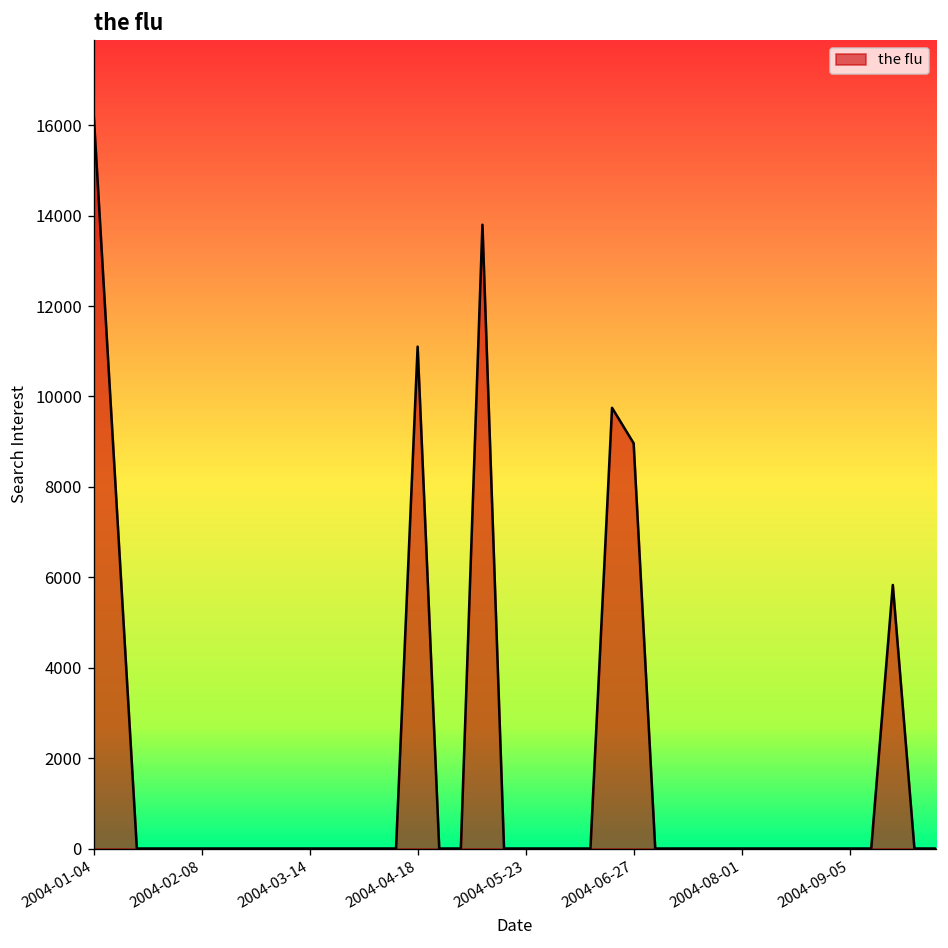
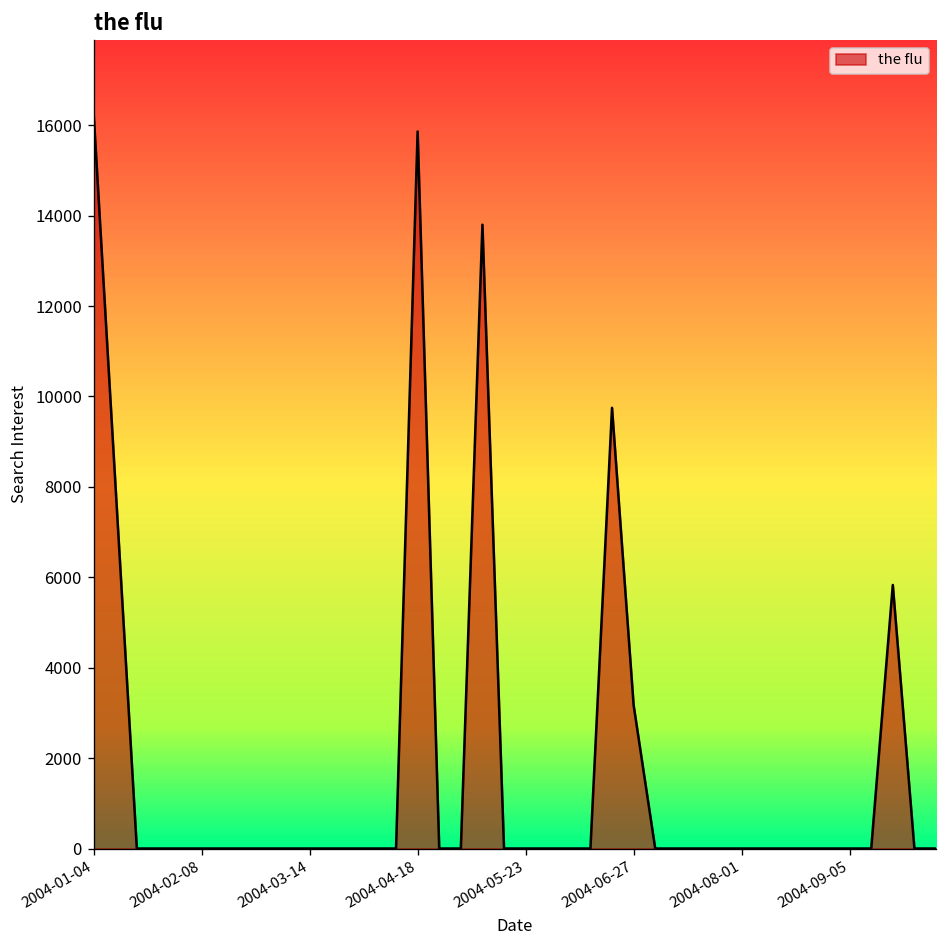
  {
    "2004-01-04": 16300,
    "2004-02-08": 0,
    "2004-03-14": 0,
-   "2004-04-18": 11100,
+   "2004-04-18": 15900,
    "2004-05-23": 0,
-   "2004-06-27": 9000,
+   "2004-06-27": 3200,
    "2004-08-01": 0,
    "2004-09-05": 0
  }
